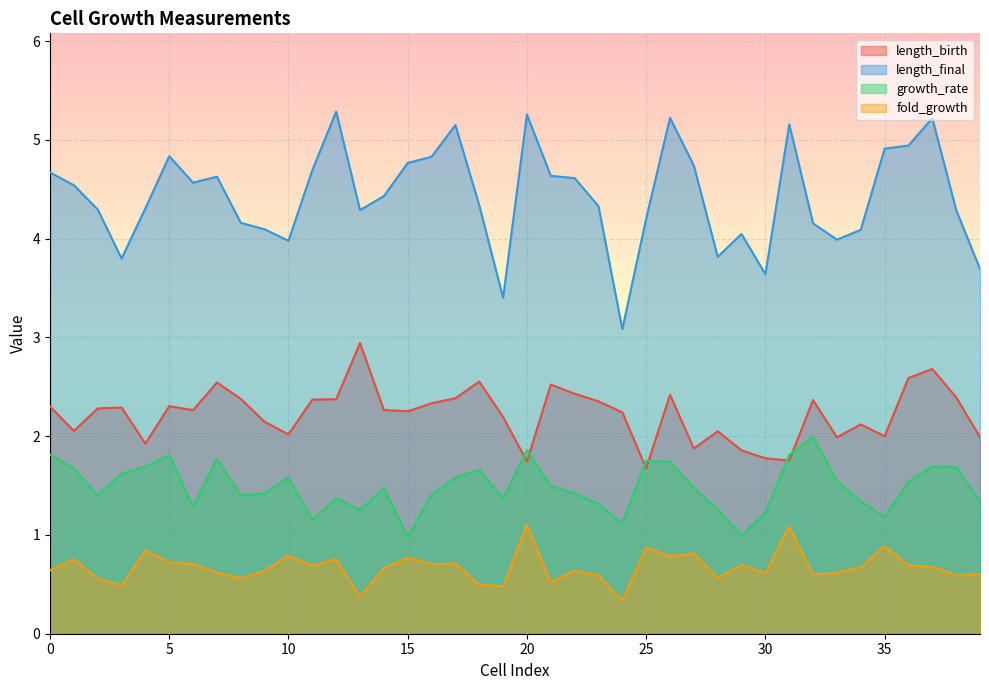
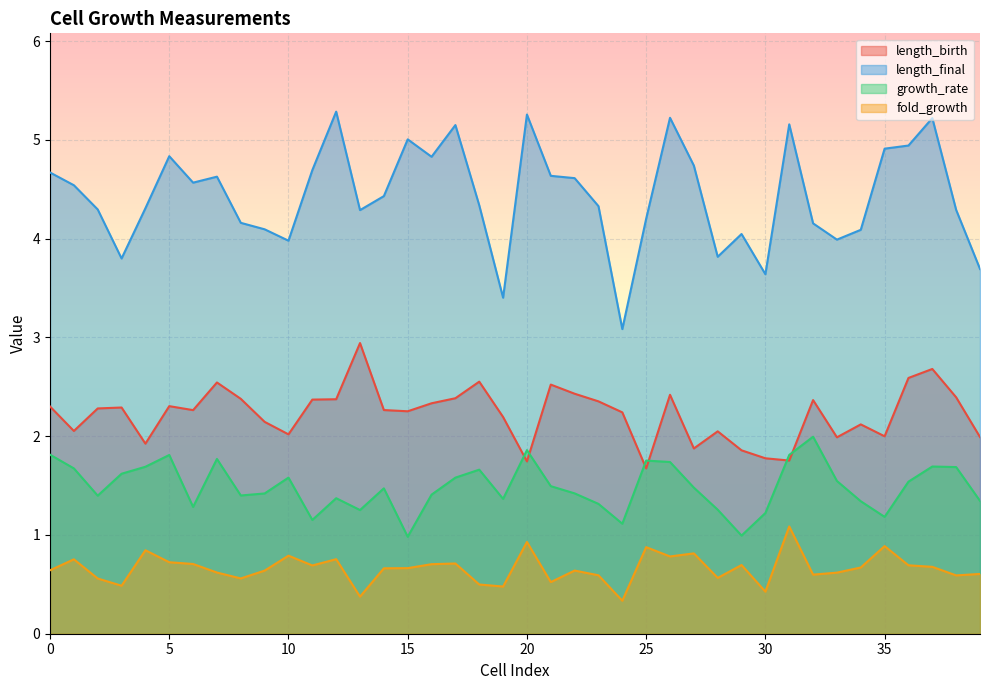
  {
    "length_birth": {
      "0": 2.3,
      "5": 2.3,
      "10": 2.0,
      "15": 2.3,
      "20": 1.7,
      "25": 1.7,
      "30": 1.8,
      "35": 2.0
    },
    "length_final": {
      "0": 4.7,
      "5": 4.8,
      "10": 4.0,
-     "15": 4.8,
+     "15": 5.0,
      "20": 5.3,
      "25": 4.2,
      "30": 3.6,
      "35": 4.9
    },
    "growth_rate": {
      "0": 1.8,
      "5": 1.8,
      "10": 1.6,
      "15": 1.0,
      "20": 1.9,
      "25": 1.8,
      "30": 1.2,
      "35": 1.2
    },
    "fold_growth": {
      "0": 0.6,
      "5": 0.7,
      "10": 0.8,
-     "15": 0.8,
-     "20": 1.1,
+     "15": 0.7,
+     "20": 0.9,
      "25": 0.9,
-     "30": 0.6,
+     "30": 0.4,
      "35": 0.9
    }
  }
